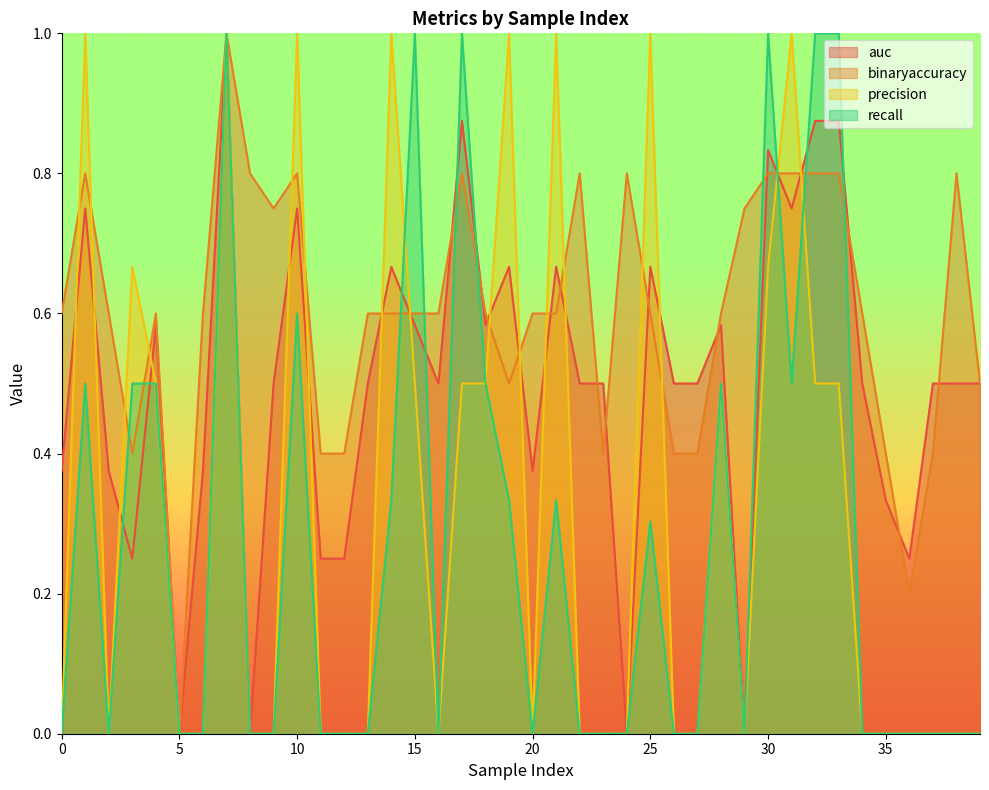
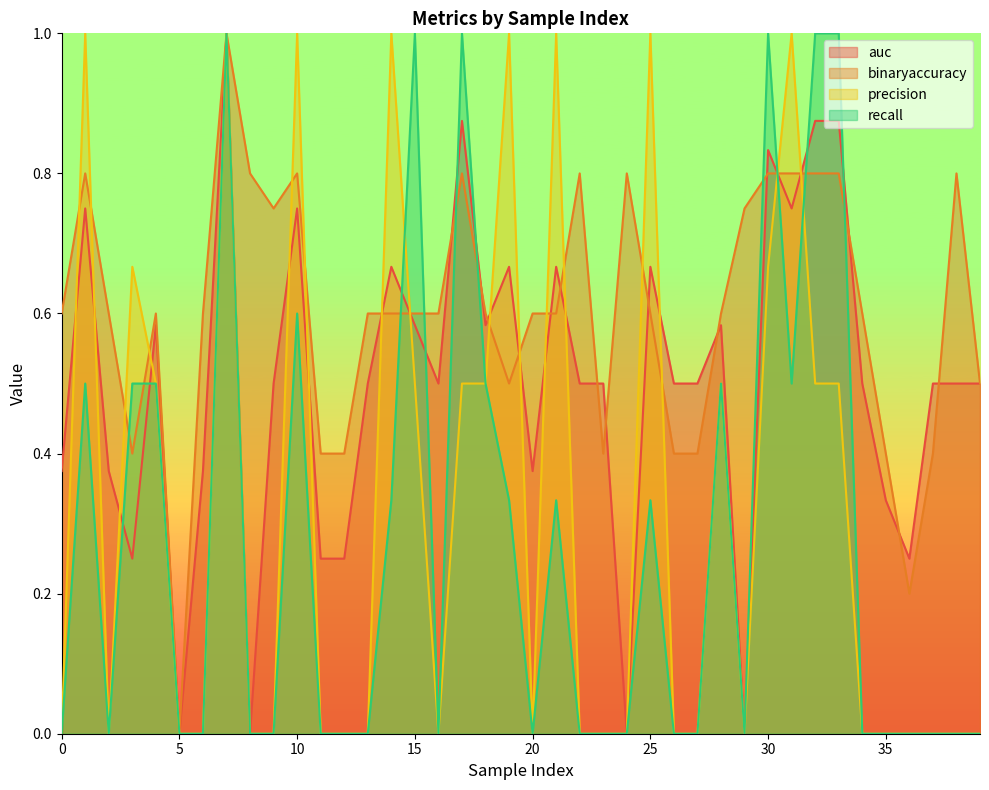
  {
    "recall": {
      "10": 0.60,
      "15": 1.00,
-     "25": 0.30,
+     "25": 0.33,
      "30": 1.00
    }
  }
